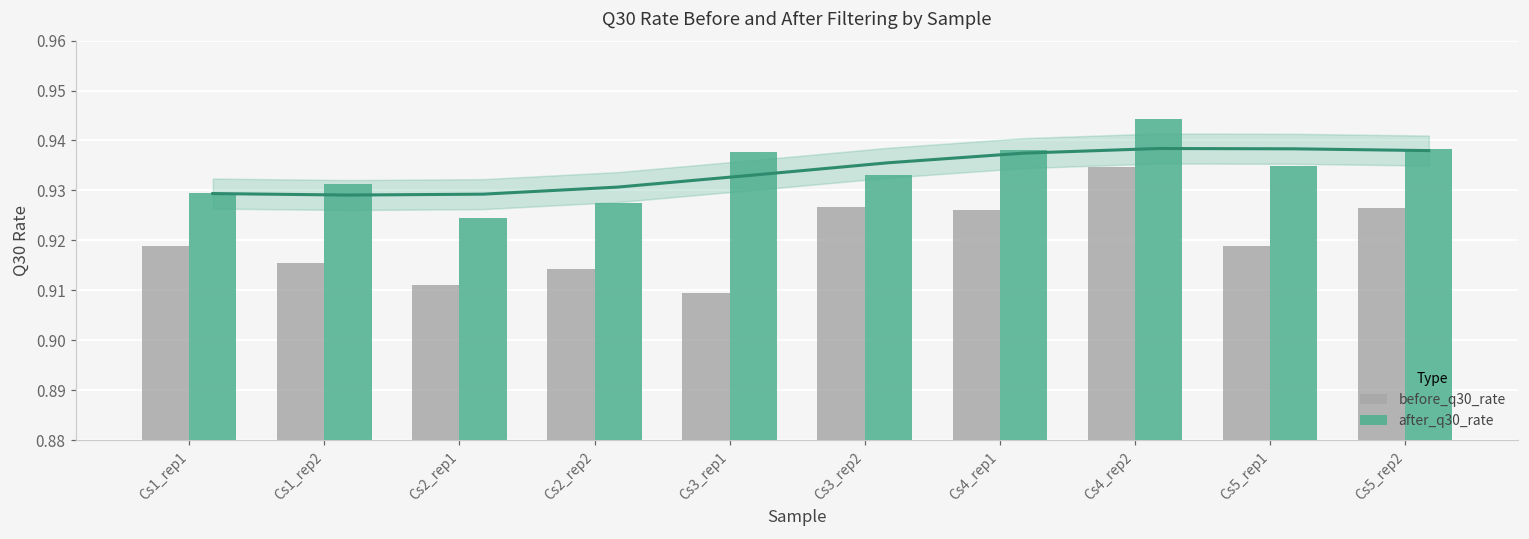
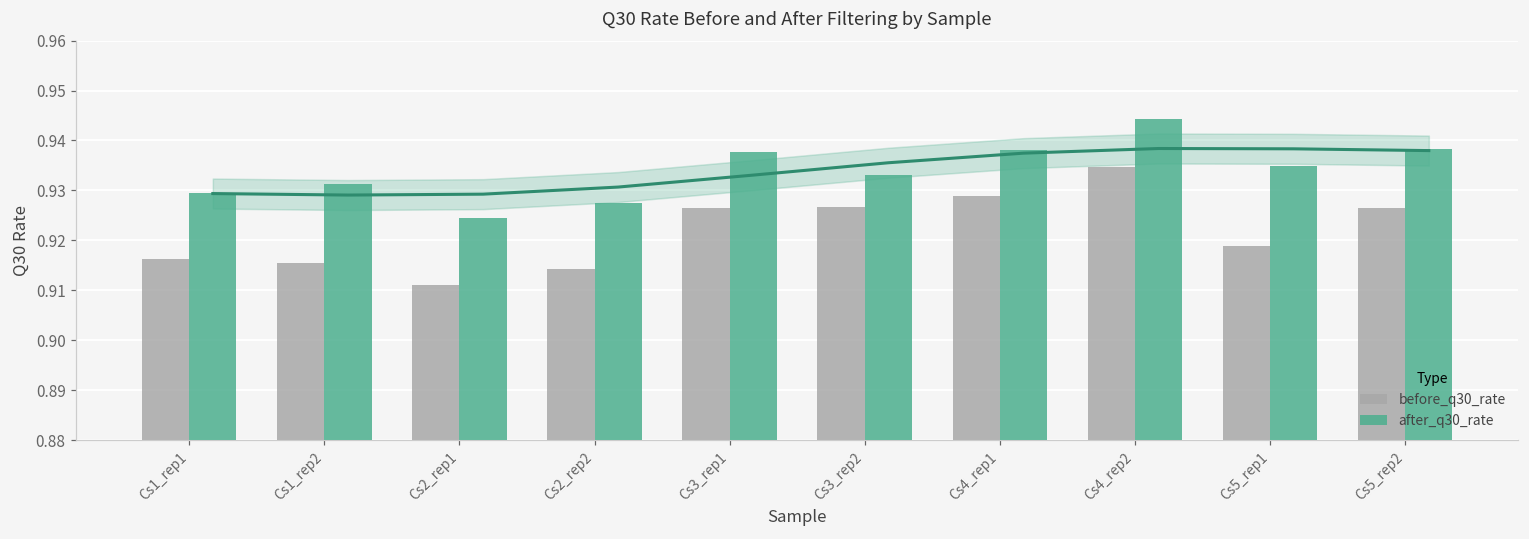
  {
    "before_q30_rate": {
-     "Cs1_rep1": 0.919,
+     "Cs1_rep1": 0.916,
      "Cs1_rep2": 0.916,
      "Cs2_rep1": 0.911,
      "Cs2_rep2": 0.914,
-     "Cs3_rep1": 0.910,
+     "Cs3_rep1": 0.926,
      "Cs3_rep2": 0.927,
-     "Cs4_rep1": 0.926,
+     "Cs4_rep1": 0.929,
      "Cs4_rep2": 0.935,
      "Cs5_rep1": 0.919,
      "Cs5_rep2": 0.927
    }
  }
